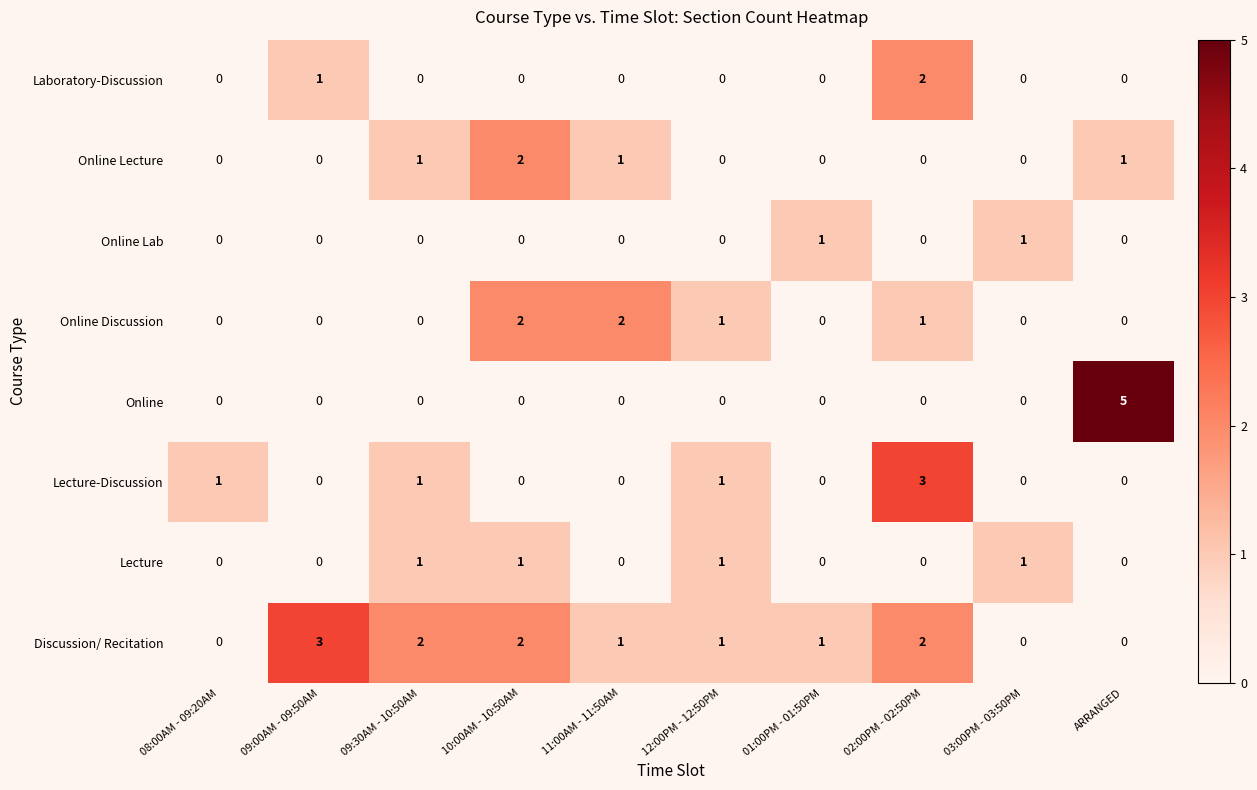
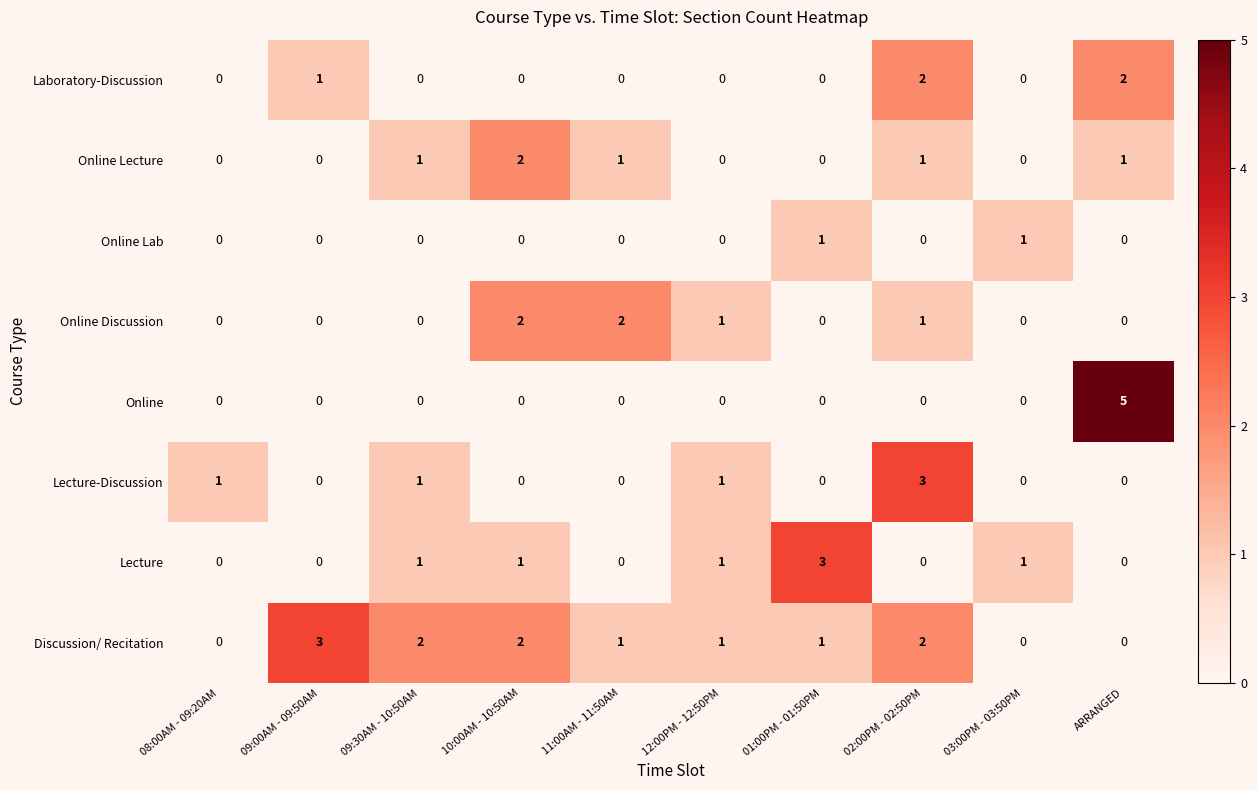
  {
    "Laboratory-Discussion": {
      "08:00AM - 09:20AM": 0,
      "09:00AM - 09:50AM": 1,
      "09:30AM - 10:50AM": 0,
      "10:00AM - 10:50AM": 0,
      "11:00AM - 11:50AM": 0,
      "12:00PM - 12:50PM": 0,
      "01:00PM - 01:50PM": 0,
      "02:00PM - 02:50PM": 2,
      "03:00PM - 03:50PM": 0,
-     "ARRANGED": 0
+     "ARRANGED": 2
    },
    "Online Lecture": {
      "08:00AM - 09:20AM": 0,
      "09:00AM - 09:50AM": 0,
      "09:30AM - 10:50AM": 1,
      "10:00AM - 10:50AM": 2,
      "11:00AM - 11:50AM": 1,
      "12:00PM - 12:50PM": 0,
      "01:00PM - 01:50PM": 0,
-     "02:00PM - 02:50PM": 0,
+     "02:00PM - 02:50PM": 1,
      "03:00PM - 03:50PM": 0,
      "ARRANGED": 1
    },
    "Online Lab": {
      "08:00AM - 09:20AM": 0,
      "09:00AM - 09:50AM": 0,
      "09:30AM - 10:50AM": 0,
      "10:00AM - 10:50AM": 0,
      "11:00AM - 11:50AM": 0,
      "12:00PM - 12:50PM": 0,
      "01:00PM - 01:50PM": 1,
      "02:00PM - 02:50PM": 0,
      "03:00PM - 03:50PM": 1,
      "ARRANGED": 0
    },
    "Online Discussion": {
      "08:00AM - 09:20AM": 0,
      "09:00AM - 09:50AM": 0,
      "09:30AM - 10:50AM": 0,
      "10:00AM - 10:50AM": 2,
      "11:00AM - 11:50AM": 2,
      "12:00PM - 12:50PM": 1,
      "01:00PM - 01:50PM": 0,
      "02:00PM - 02:50PM": 1,
      "03:00PM - 03:50PM": 0,
      "ARRANGED": 0
    },
    "Online": {
      "08:00AM - 09:20AM": 0,
      "09:00AM - 09:50AM": 0,
      "09:30AM - 10:50AM": 0,
      "10:00AM - 10:50AM": 0,
      "11:00AM - 11:50AM": 0,
      "12:00PM - 12:50PM": 0,
      "01:00PM - 01:50PM": 0,
      "02:00PM - 02:50PM": 0,
      "03:00PM - 03:50PM": 0,
      "ARRANGED": 5
    },
    "Lecture-Discussion": {
      "08:00AM - 09:20AM": 1,
      "09:00AM - 09:50AM": 0,
      "09:30AM - 10:50AM": 1,
      "10:00AM - 10:50AM": 0,
      "11:00AM - 11:50AM": 0,
      "12:00PM - 12:50PM": 1,
      "01:00PM - 01:50PM": 0,
      "02:00PM - 02:50PM": 3,
      "03:00PM - 03:50PM": 0,
      "ARRANGED": 0
    },
    "Lecture": {
      "08:00AM - 09:20AM": 0,
      "09:00AM - 09:50AM": 0,
      "09:30AM - 10:50AM": 1,
      "10:00AM - 10:50AM": 1,
      "11:00AM - 11:50AM": 0,
      "12:00PM - 12:50PM": 1,
-     "01:00PM - 01:50PM": 0,
+     "01:00PM - 01:50PM": 3,
      "02:00PM - 02:50PM": 0,
      "03:00PM - 03:50PM": 1,
      "ARRANGED": 0
    },
    "Discussion/ Recitation": {
      "08:00AM - 09:20AM": 0,
      "09:00AM - 09:50AM": 3,
      "09:30AM - 10:50AM": 2,
      "10:00AM - 10:50AM": 2,
      "11:00AM - 11:50AM": 1,
      "12:00PM - 12:50PM": 1,
      "01:00PM - 01:50PM": 1,
      "02:00PM - 02:50PM": 2,
      "03:00PM - 03:50PM": 0,
      "ARRANGED": 0
    }
  }
